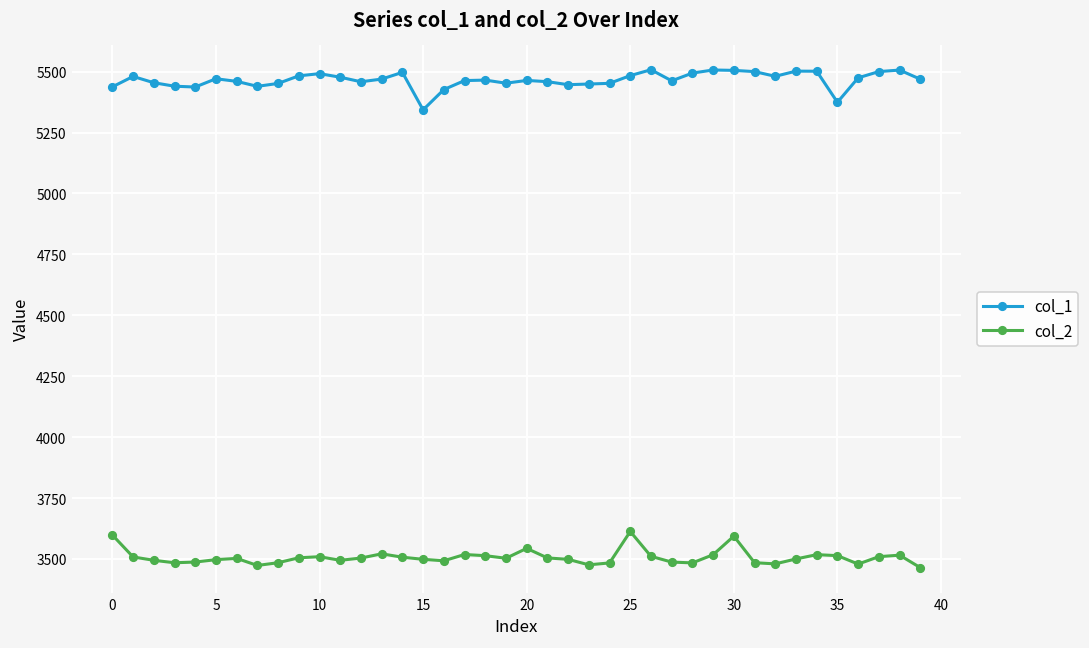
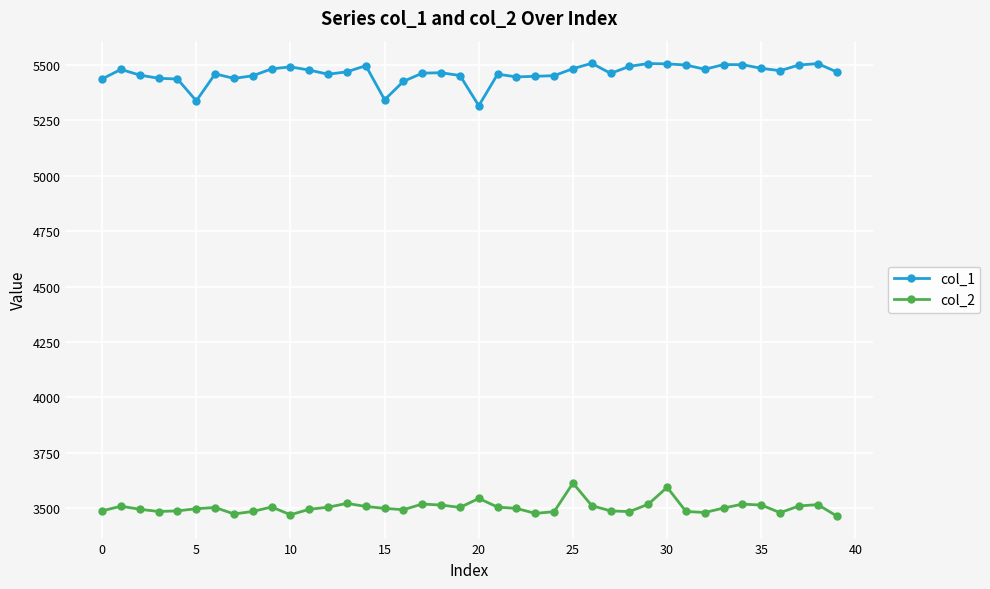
  {
    "col_1": {
      "0": 5440,
-     "5": 5470,
+     "5": 5340,
      "10": 5490,
      "15": 5340,
-     "20": 5460,
+     "20": 5320,
      "25": 5480,
      "30": 5500,
-     "35": 5370
+     "35": 5480
    },
    "col_2": {
-     "0": 3600,
+     "0": 3490,
      "5": 3500,
-     "10": 3510,
+     "10": 3470,
      "15": 3500,
      "20": 3540,
      "25": 3610,
      "30": 3590,
      "35": 3510
    }
  }
